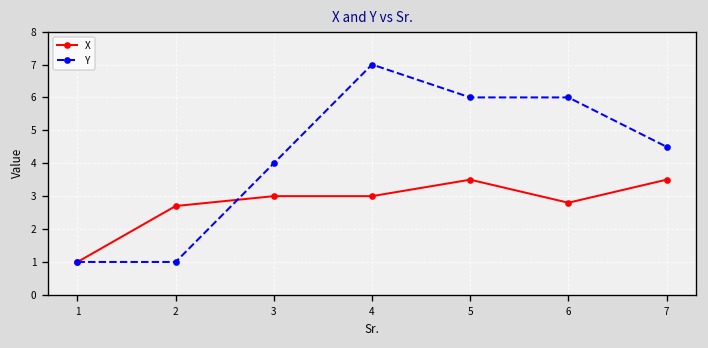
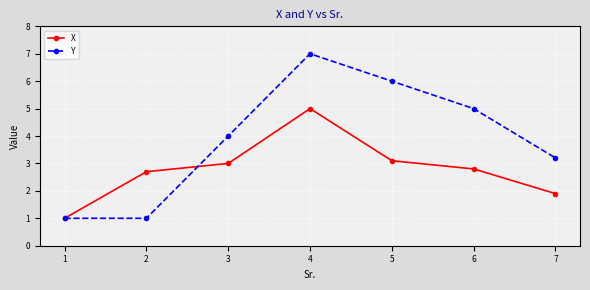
  {
    "X": {
      "2": 2.7,
      "3": 3.0,
-     "4": 3,
-     "5": 3.5,
+     "4": 5,
+     "5": 3.1,
      "6": 2.8,
-     "7": 3.5
+     "7": 1.9
    },
    "Y": {
      "2": 1.0,
      "3": 4.0,
      "4": 7.0,
      "5": 6.0,
-     "6": 6,
-     "7": 4.5
+     "6": 5,
+     "7": 3.2
    }
  }
